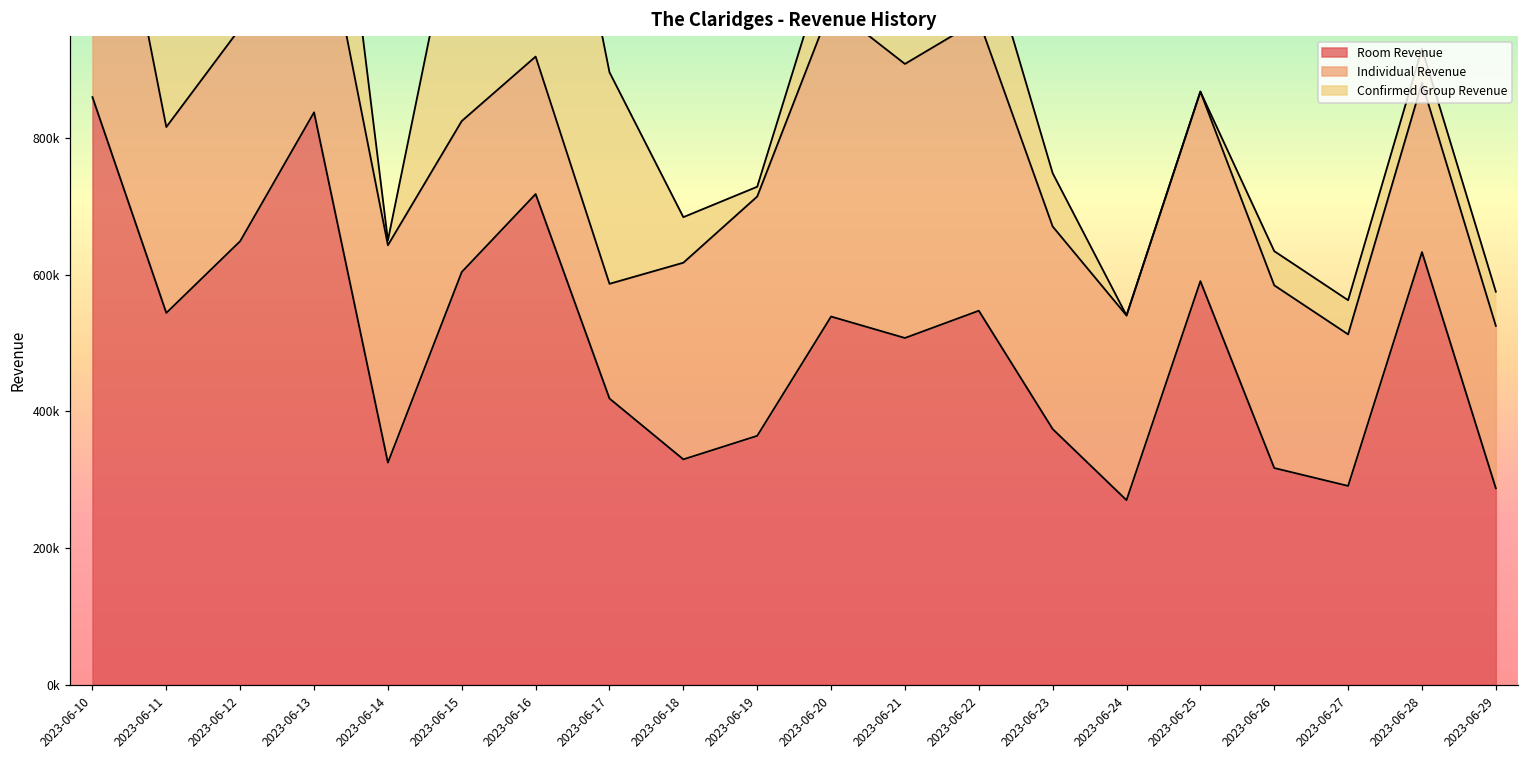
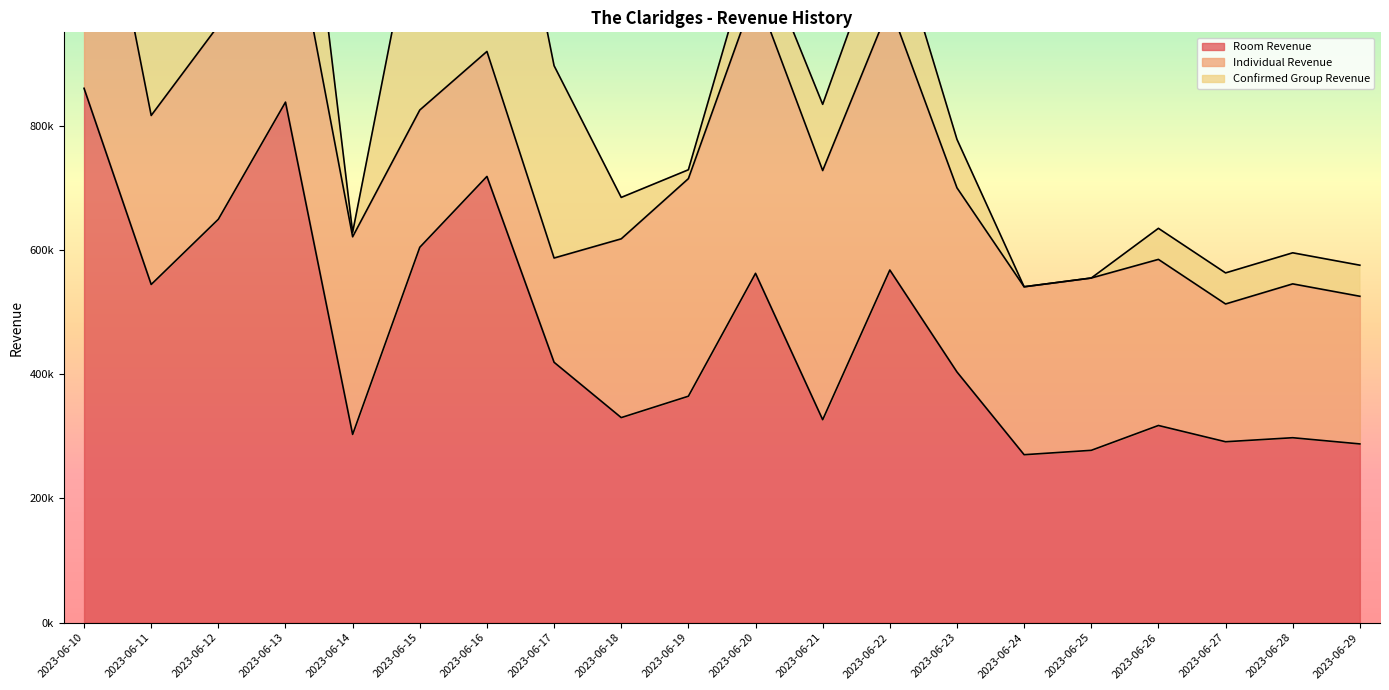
  {
    "Room Revenue": {
      "2023-06-10": 860000,
      "2023-06-11": 540000,
      "2023-06-12": 650000,
      "2023-06-13": 840000,
-     "2023-06-14": 330000,
+     "2023-06-14": 300000,
      "2023-06-15": 600000,
      "2023-06-16": 720000,
      "2023-06-17": 420000,
      "2023-06-18": 330000,
      "2023-06-19": 360000,
-     "2023-06-20": 540000,
-     "2023-06-21": 510000,
-     "2023-06-22": 550000,
-     "2023-06-23": 370000,
+     "2023-06-20": 560000,
+     "2023-06-21": 330000,
+     "2023-06-22": 570000,
+     "2023-06-23": 400000,
      "2023-06-24": 270000,
-     "2023-06-25": 590000,
+     "2023-06-25": 280000,
      "2023-06-26": 320000,
      "2023-06-27": 290000,
-     "2023-06-28": 630000,
+     "2023-06-28": 300000,
      "2023-06-29": 290000
    }
  }
